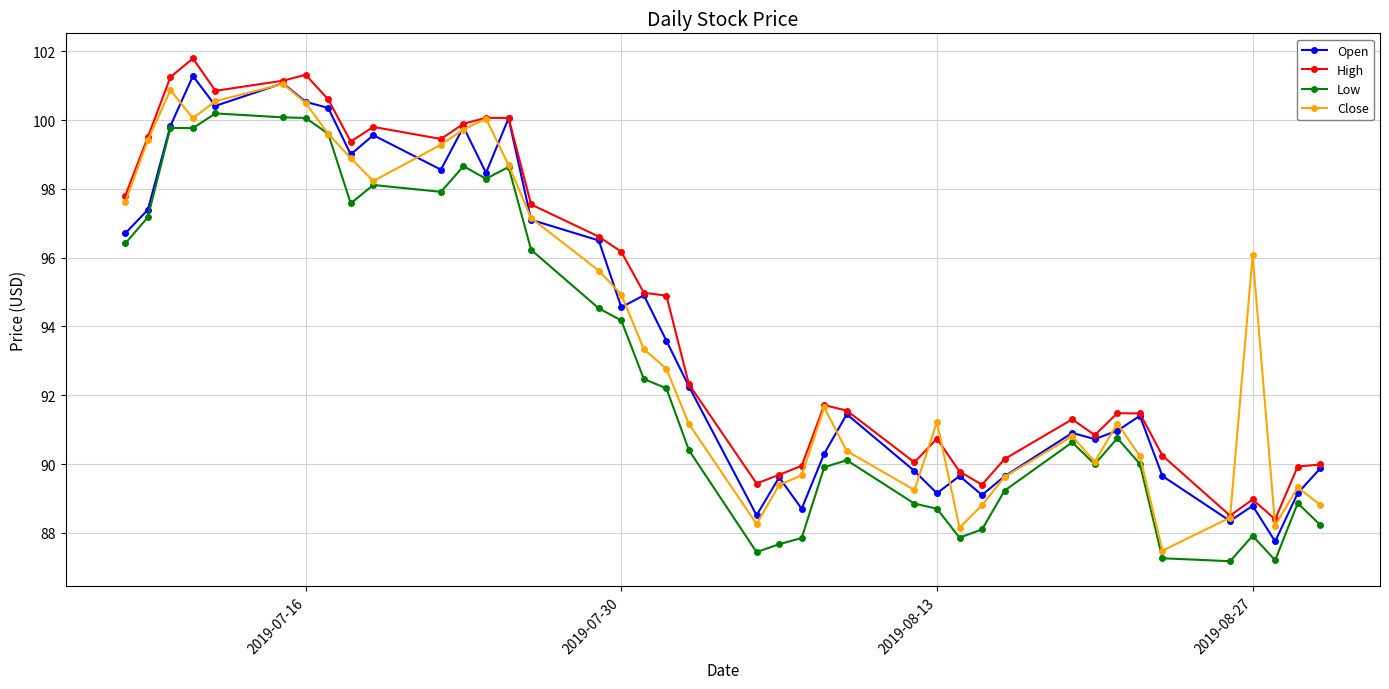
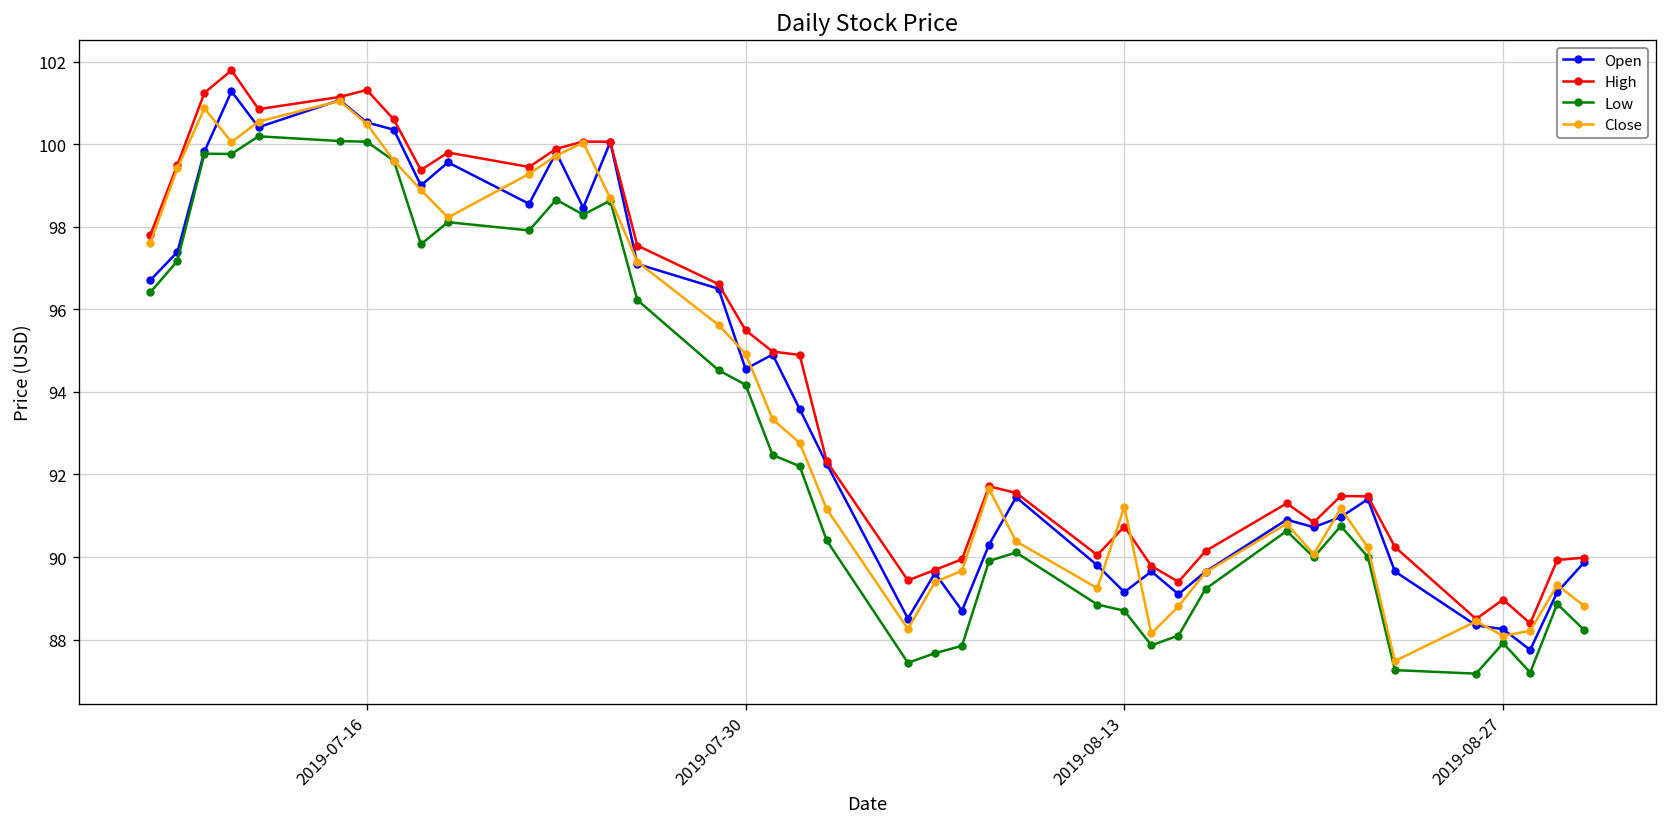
  {
    "Open": {
      "2019-07-30": 94.6,
      "2019-08-13": 89.2,
-     "2019-08-27": 88.8
+     "2019-08-27": 88.3
    },
    "High": {
      "2019-07-16": 101.3,
-     "2019-07-30": 96.2,
+     "2019-07-30": 95.5,
      "2019-08-13": 90.7,
      "2019-08-27": 89.0
    },
    "Low": {
      "2019-07-16": 100.1,
      "2019-07-30": 94.2,
      "2019-08-13": 88.7,
      "2019-08-27": 87.9
    },
    "Close": {
      "2019-07-30": 94.9,
      "2019-08-13": 91.2,
-     "2019-08-27": 96.1
+     "2019-08-27": 88.1
    }
  }
